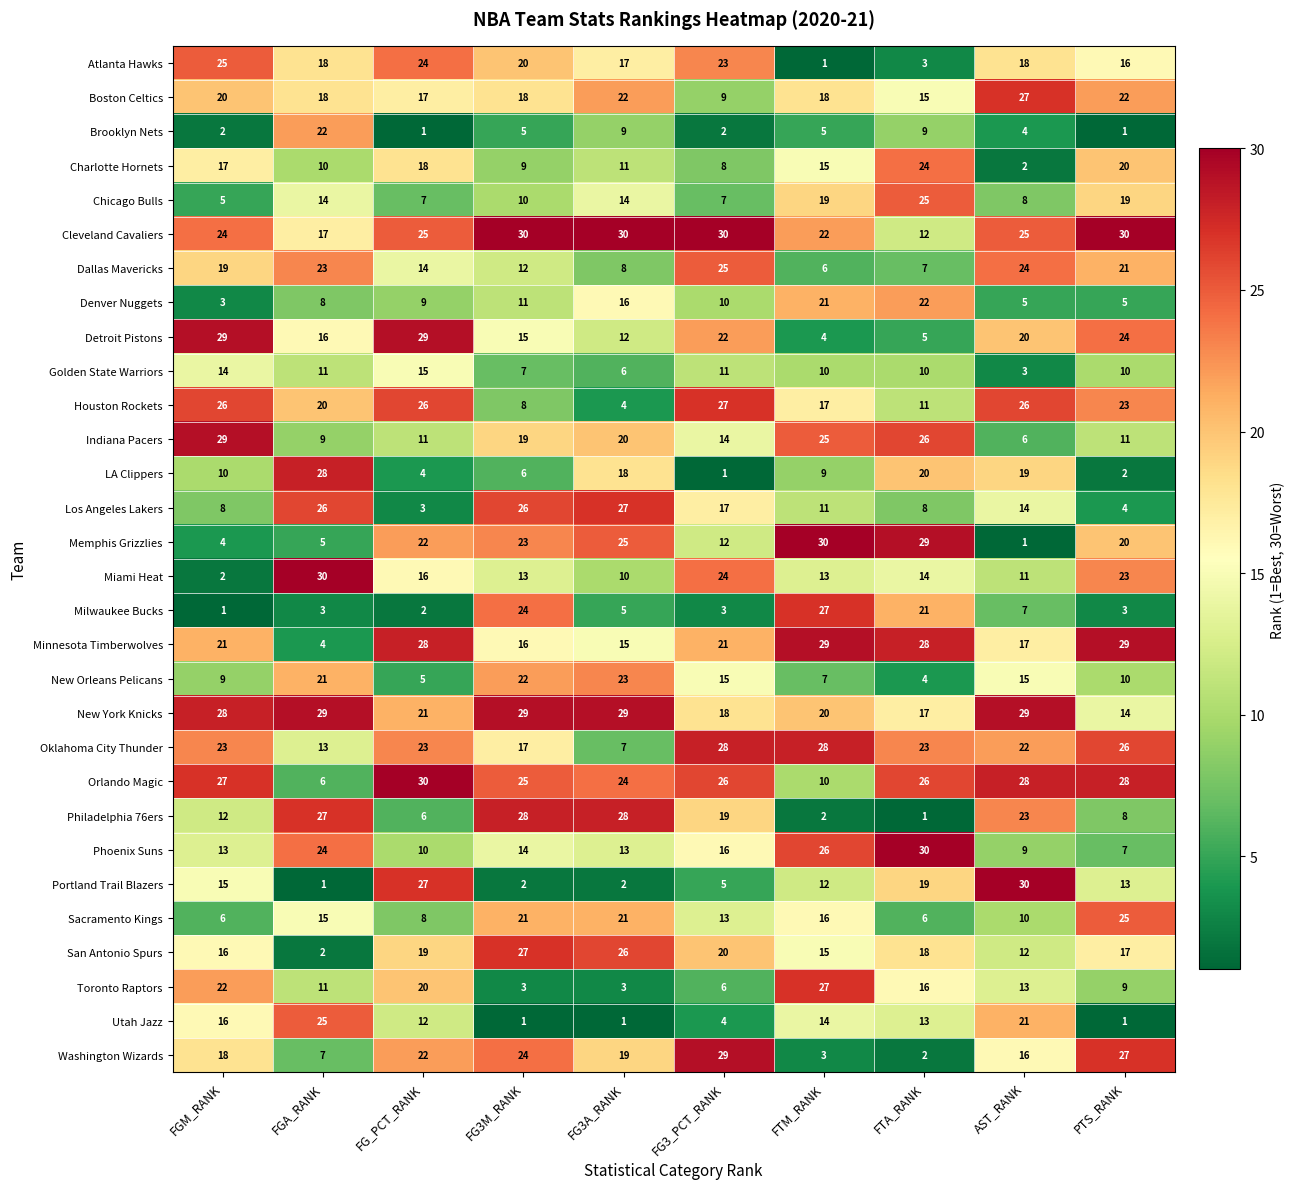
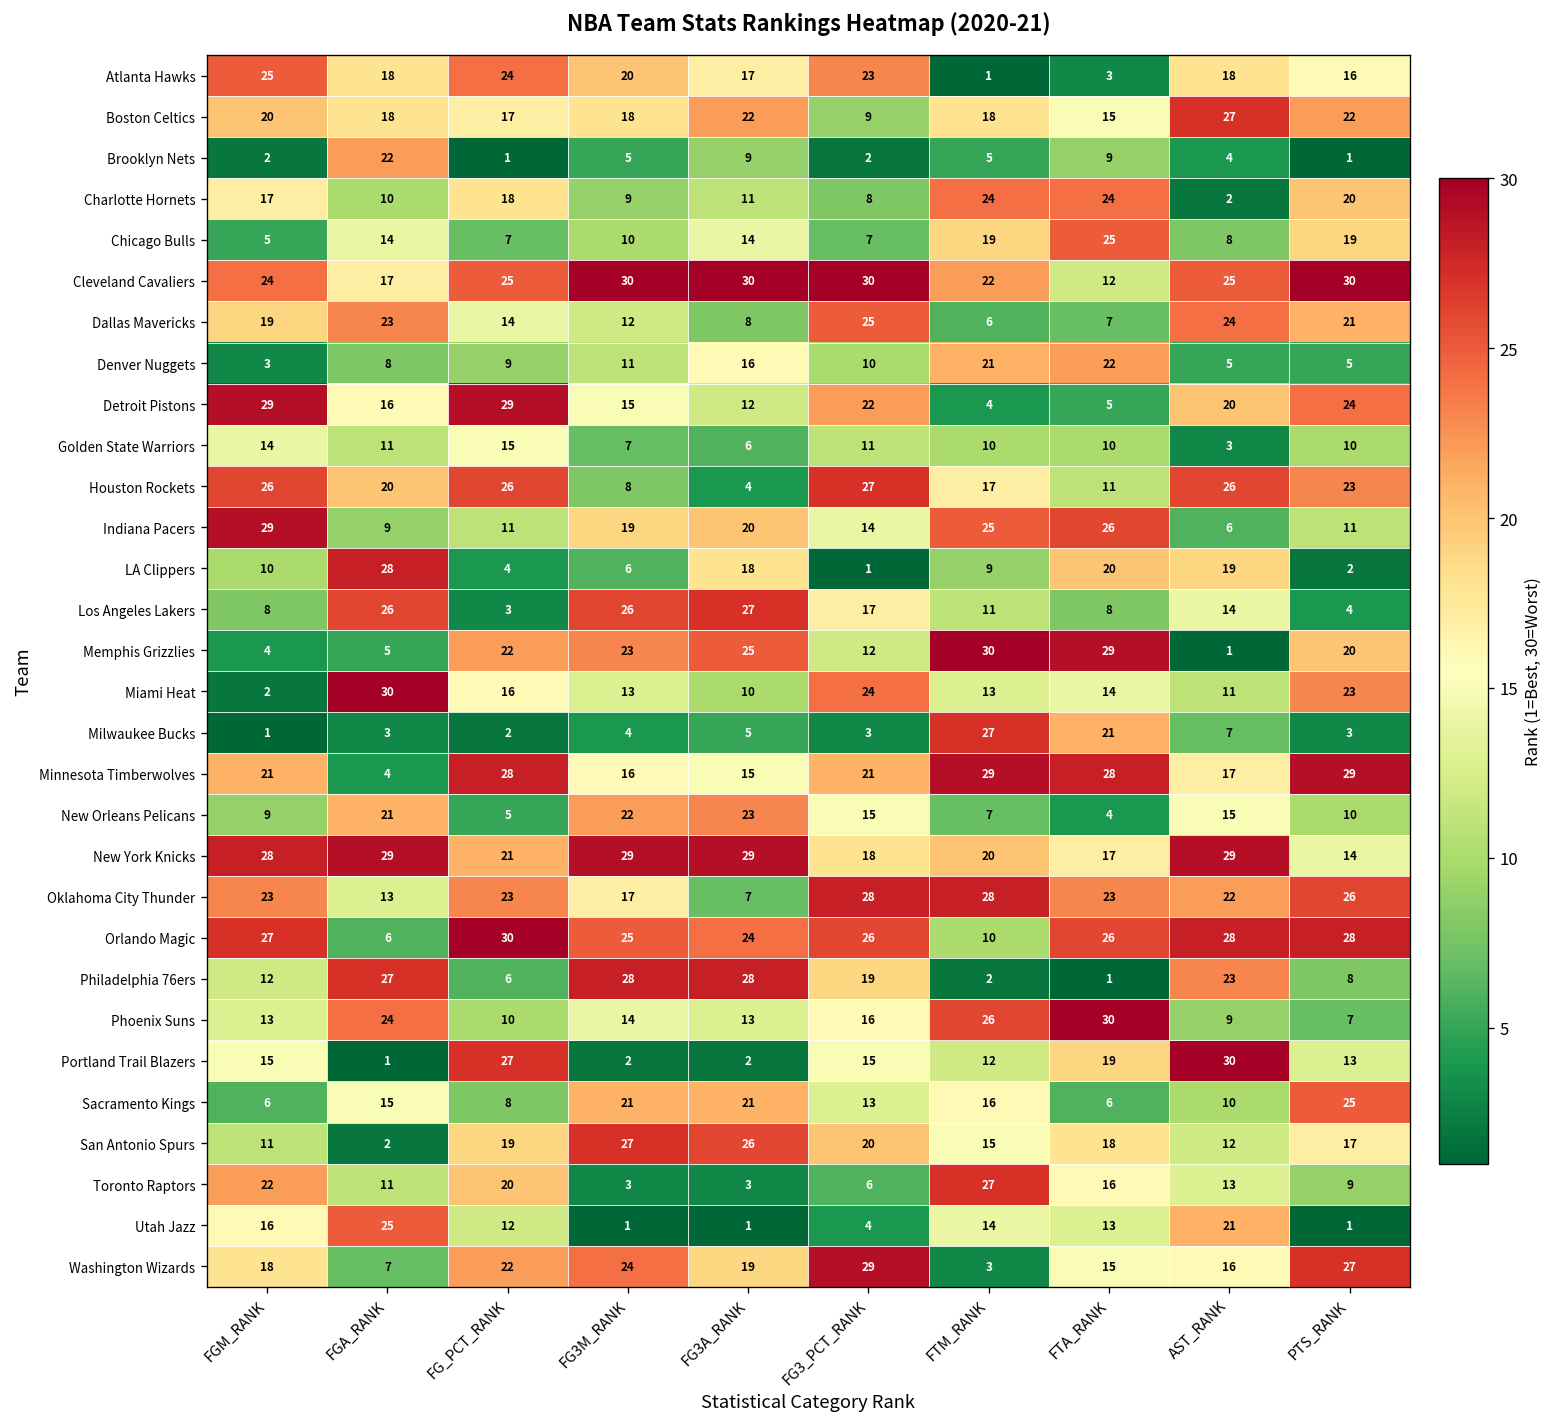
  {
    "Charlotte Hornets": {
      "FGM_RANK": 17,
      "FGA_RANK": 10,
      "FG_PCT_RANK": 18,
      "FG3M_RANK": 9,
      "FG3A_RANK": 11,
      "FG3_PCT_RANK": 8,
-     "FTM_RANK": 15,
+     "FTM_RANK": 24,
      "FTA_RANK": 24,
      "AST_RANK": 2,
      "PTS_RANK": 20
    },
    "Milwaukee Bucks": {
      "FGM_RANK": 1,
      "FGA_RANK": 3,
      "FG_PCT_RANK": 2,
-     "FG3M_RANK": 24,
+     "FG3M_RANK": 4,
      "FG3A_RANK": 5,
      "FG3_PCT_RANK": 3,
      "FTM_RANK": 27,
      "FTA_RANK": 21,
      "AST_RANK": 7,
      "PTS_RANK": 3
    },
    "Portland Trail Blazers": {
      "FGM_RANK": 15,
      "FGA_RANK": 1,
      "FG_PCT_RANK": 27,
      "FG3M_RANK": 2,
      "FG3A_RANK": 2,
-     "FG3_PCT_RANK": 5,
+     "FG3_PCT_RANK": 15,
      "FTM_RANK": 12,
      "FTA_RANK": 19,
      "AST_RANK": 30,
      "PTS_RANK": 13
    },
    "San Antonio Spurs": {
-     "FGM_RANK": 16,
+     "FGM_RANK": 11,
      "FGA_RANK": 2,
      "FG_PCT_RANK": 19,
      "FG3M_RANK": 27,
      "FG3A_RANK": 26,
      "FG3_PCT_RANK": 20,
      "FTM_RANK": 15,
      "FTA_RANK": 18,
      "AST_RANK": 12,
      "PTS_RANK": 17
    },
    "Washington Wizards": {
      "FGM_RANK": 18,
      "FGA_RANK": 7,
      "FG_PCT_RANK": 22,
      "FG3M_RANK": 24,
      "FG3A_RANK": 19,
      "FG3_PCT_RANK": 29,
      "FTM_RANK": 3,
-     "FTA_RANK": 2,
+     "FTA_RANK": 15,
      "AST_RANK": 16,
      "PTS_RANK": 27
    }
  }
